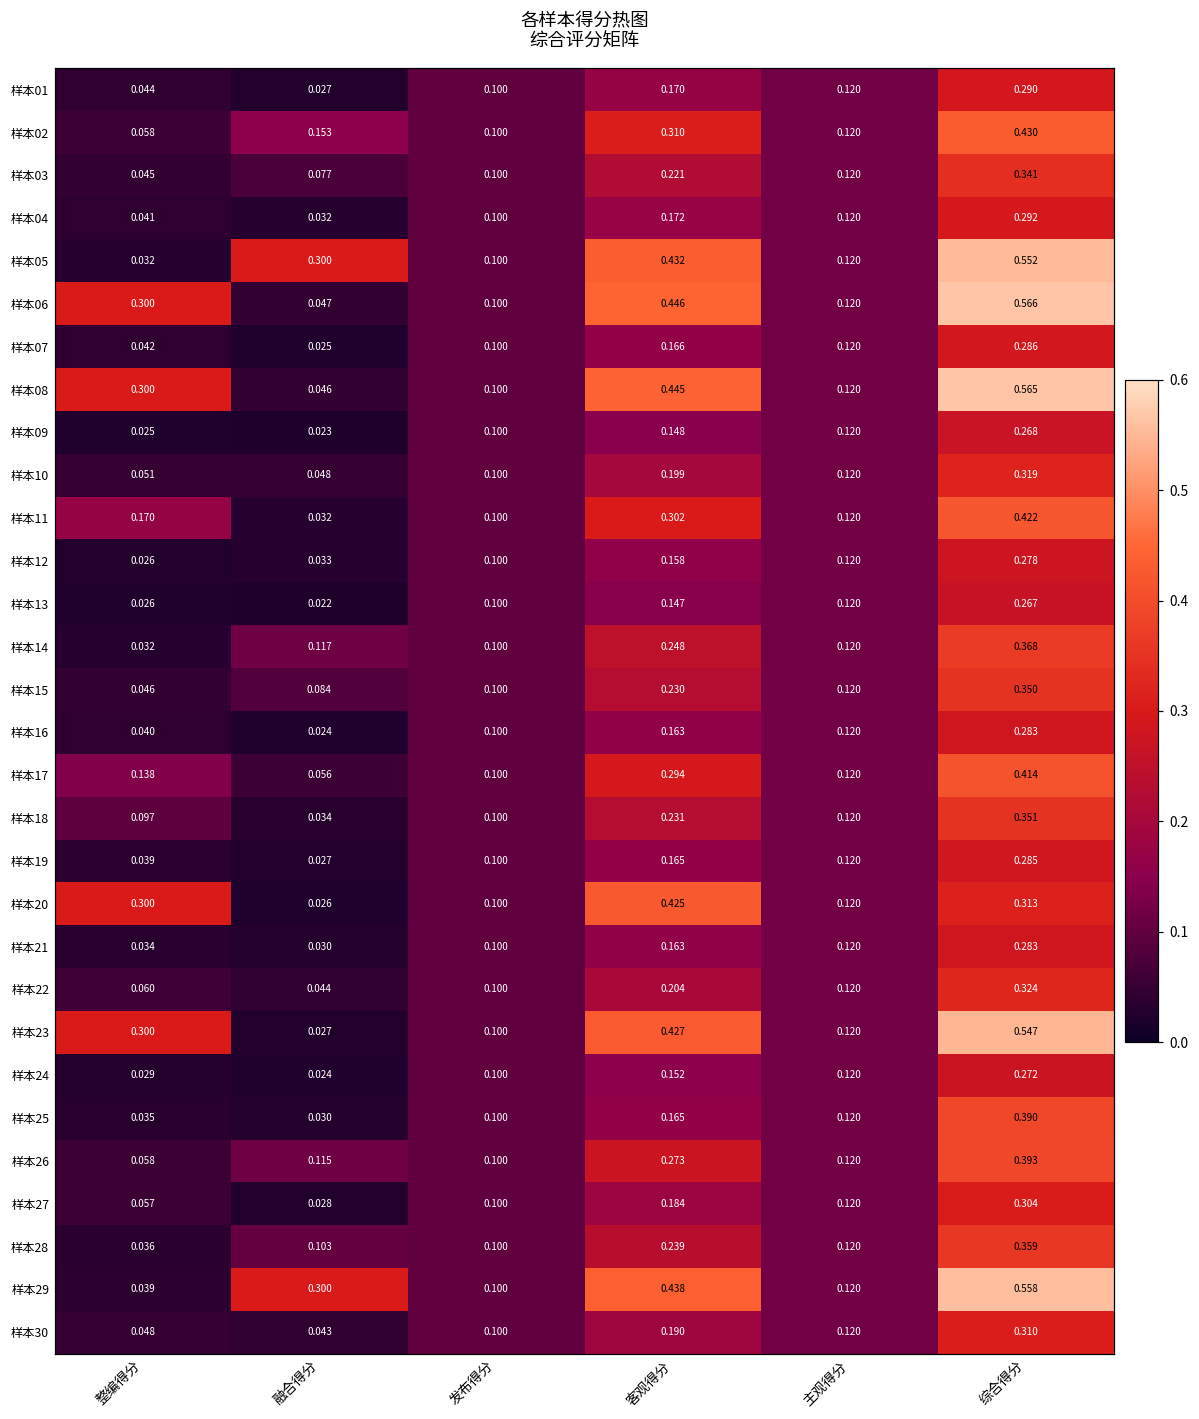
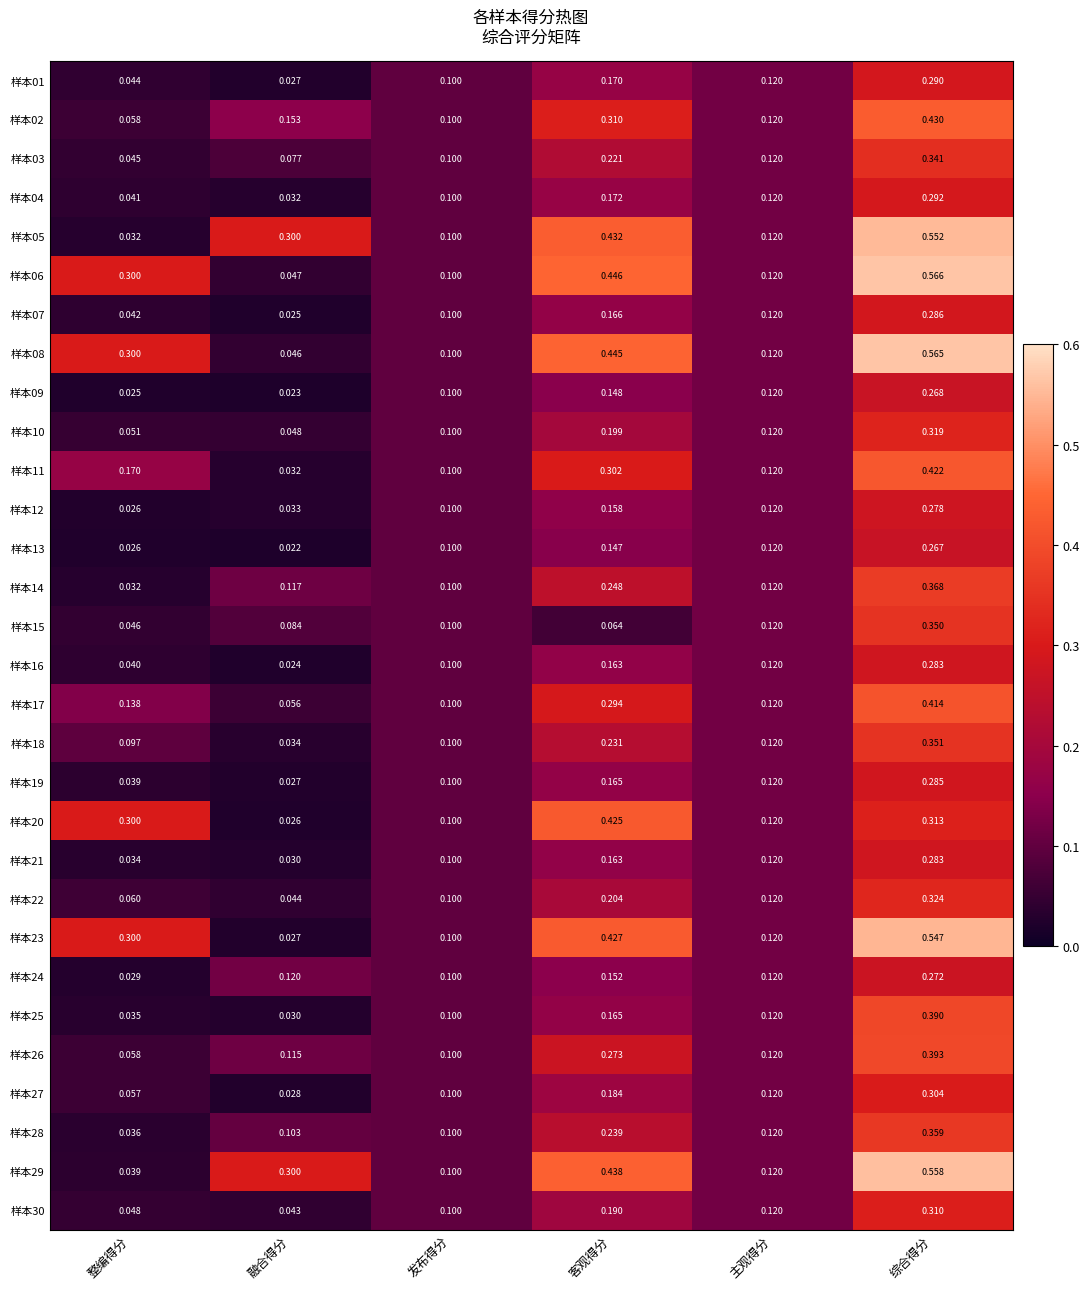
  {
    "样本01": {
      "整编得分": 0.044,
      "融合得分": 0.027,
      "发布得分": 0.100,
      "客观得分": 0.170,
      "主观得分": 0.120,
      "综合得分": 0.290
    },
    "样本02": {
      "整编得分": 0.058,
      "融合得分": 0.153,
      "发布得分": 0.100,
      "客观得分": 0.310,
      "主观得分": 0.120,
      "综合得分": 0.430
    },
    "样本03": {
      "整编得分": 0.045,
      "融合得分": 0.077,
      "发布得分": 0.100,
      "客观得分": 0.221,
      "主观得分": 0.120,
      "综合得分": 0.341
    },
    "样本04": {
      "整编得分": 0.041,
      "融合得分": 0.032,
      "发布得分": 0.100,
      "客观得分": 0.172,
      "主观得分": 0.120,
      "综合得分": 0.292
    },
    "样本05": {
      "整编得分": 0.032,
      "融合得分": 0.300,
      "发布得分": 0.100,
      "客观得分": 0.432,
      "主观得分": 0.120,
      "综合得分": 0.552
    },
    "样本06": {
      "整编得分": 0.300,
      "融合得分": 0.047,
      "发布得分": 0.100,
      "客观得分": 0.446,
      "主观得分": 0.120,
      "综合得分": 0.566
    },
    "样本07": {
      "整编得分": 0.042,
      "融合得分": 0.025,
      "发布得分": 0.100,
      "客观得分": 0.166,
      "主观得分": 0.120,
      "综合得分": 0.286
    },
    "样本08": {
      "整编得分": 0.300,
      "融合得分": 0.046,
      "发布得分": 0.100,
      "客观得分": 0.445,
      "主观得分": 0.120,
      "综合得分": 0.565
    },
    "样本09": {
      "整编得分": 0.025,
      "融合得分": 0.023,
      "发布得分": 0.100,
      "客观得分": 0.148,
      "主观得分": 0.120,
      "综合得分": 0.268
    },
    "样本10": {
      "整编得分": 0.051,
      "融合得分": 0.048,
      "发布得分": 0.100,
      "客观得分": 0.199,
      "主观得分": 0.120,
      "综合得分": 0.319
    },
    "样本11": {
      "整编得分": 0.170,
      "融合得分": 0.032,
      "发布得分": 0.100,
      "客观得分": 0.302,
      "主观得分": 0.120,
      "综合得分": 0.422
    },
    "样本12": {
      "整编得分": 0.026,
      "融合得分": 0.033,
      "发布得分": 0.100,
      "客观得分": 0.158,
      "主观得分": 0.120,
      "综合得分": 0.278
    },
    "样本13": {
      "整编得分": 0.026,
      "融合得分": 0.022,
      "发布得分": 0.100,
      "客观得分": 0.147,
      "主观得分": 0.120,
      "综合得分": 0.267
    },
    "样本14": {
      "整编得分": 0.032,
      "融合得分": 0.117,
      "发布得分": 0.100,
      "客观得分": 0.248,
      "主观得分": 0.120,
      "综合得分": 0.368
    },
    "样本15": {
      "整编得分": 0.046,
      "融合得分": 0.084,
      "发布得分": 0.100,
-     "客观得分": 0.230,
+     "客观得分": 0.064,
      "主观得分": 0.120,
      "综合得分": 0.350
    },
    "样本16": {
      "整编得分": 0.040,
      "融合得分": 0.024,
      "发布得分": 0.100,
      "客观得分": 0.163,
      "主观得分": 0.120,
      "综合得分": 0.283
    },
    "样本17": {
      "整编得分": 0.138,
      "融合得分": 0.056,
      "发布得分": 0.100,
      "客观得分": 0.294,
      "主观得分": 0.120,
      "综合得分": 0.414
    },
    "样本18": {
      "整编得分": 0.097,
      "融合得分": 0.034,
      "发布得分": 0.100,
      "客观得分": 0.231,
      "主观得分": 0.120,
      "综合得分": 0.351
    },
    "样本19": {
      "整编得分": 0.039,
      "融合得分": 0.027,
      "发布得分": 0.100,
      "客观得分": 0.165,
      "主观得分": 0.120,
      "综合得分": 0.285
    },
    "样本20": {
      "整编得分": 0.300,
      "融合得分": 0.026,
      "发布得分": 0.100,
      "客观得分": 0.425,
      "主观得分": 0.120,
      "综合得分": 0.313
    },
    "样本21": {
      "整编得分": 0.034,
      "融合得分": 0.030,
      "发布得分": 0.100,
      "客观得分": 0.163,
      "主观得分": 0.120,
      "综合得分": 0.283
    },
    "样本22": {
      "整编得分": 0.060,
      "融合得分": 0.044,
      "发布得分": 0.100,
      "客观得分": 0.204,
      "主观得分": 0.120,
      "综合得分": 0.324
    },
    "样本23": {
      "整编得分": 0.300,
      "融合得分": 0.027,
      "发布得分": 0.100,
      "客观得分": 0.427,
      "主观得分": 0.120,
      "综合得分": 0.547
    },
    "样本24": {
      "整编得分": 0.029,
-     "融合得分": 0.024,
+     "融合得分": 0.120,
      "发布得分": 0.100,
      "客观得分": 0.152,
      "主观得分": 0.120,
      "综合得分": 0.272
    },
    "样本25": {
      "整编得分": 0.035,
      "融合得分": 0.030,
      "发布得分": 0.100,
      "客观得分": 0.165,
      "主观得分": 0.120,
      "综合得分": 0.390
    },
    "样本26": {
      "整编得分": 0.058,
      "融合得分": 0.115,
      "发布得分": 0.100,
      "客观得分": 0.273,
      "主观得分": 0.120,
      "综合得分": 0.393
    },
    "样本27": {
      "整编得分": 0.057,
      "融合得分": 0.028,
      "发布得分": 0.100,
      "客观得分": 0.184,
      "主观得分": 0.120,
      "综合得分": 0.304
    },
    "样本28": {
      "整编得分": 0.036,
      "融合得分": 0.103,
      "发布得分": 0.100,
      "客观得分": 0.239,
      "主观得分": 0.120,
      "综合得分": 0.359
    },
    "样本29": {
      "整编得分": 0.039,
      "融合得分": 0.300,
      "发布得分": 0.100,
      "客观得分": 0.438,
      "主观得分": 0.120,
      "综合得分": 0.558
    },
    "样本30": {
      "整编得分": 0.048,
      "融合得分": 0.043,
      "发布得分": 0.100,
      "客观得分": 0.190,
      "主观得分": 0.120,
      "综合得分": 0.310
    }
  }
